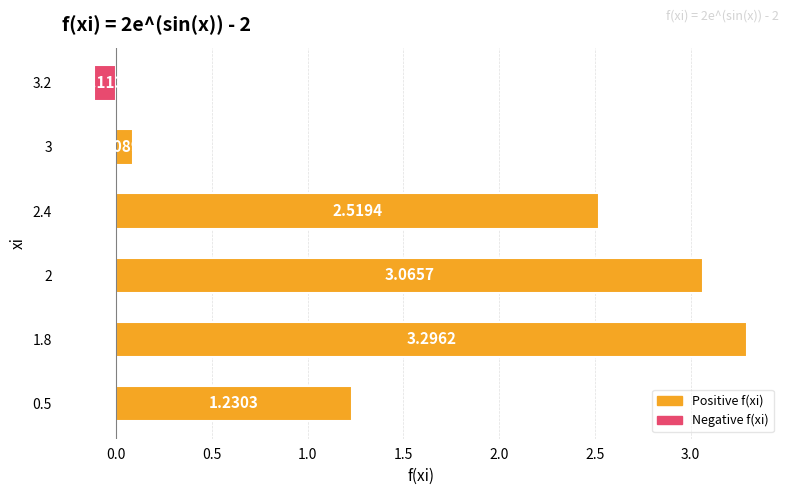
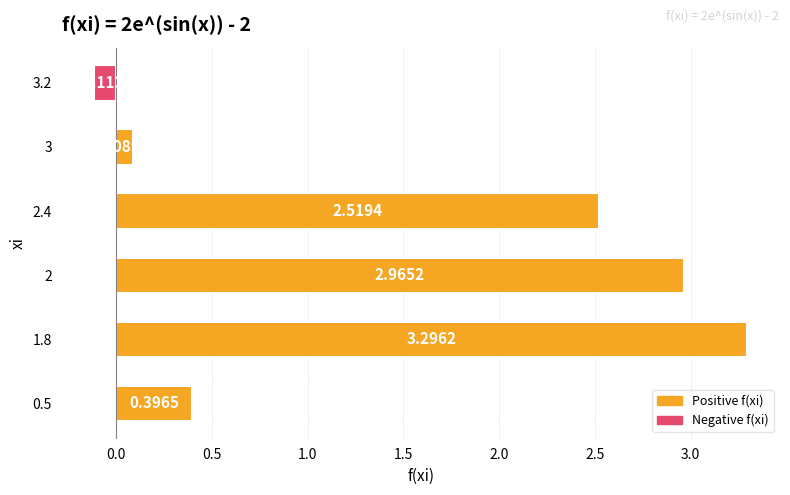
  {
    "2.4": 2.5194,
-   "2": 3.0657,
+   "2": 2.9652,
    "1.8": 3.2962,
-   "0.5": 1.2303
+   "0.5": 0.3965
  }
